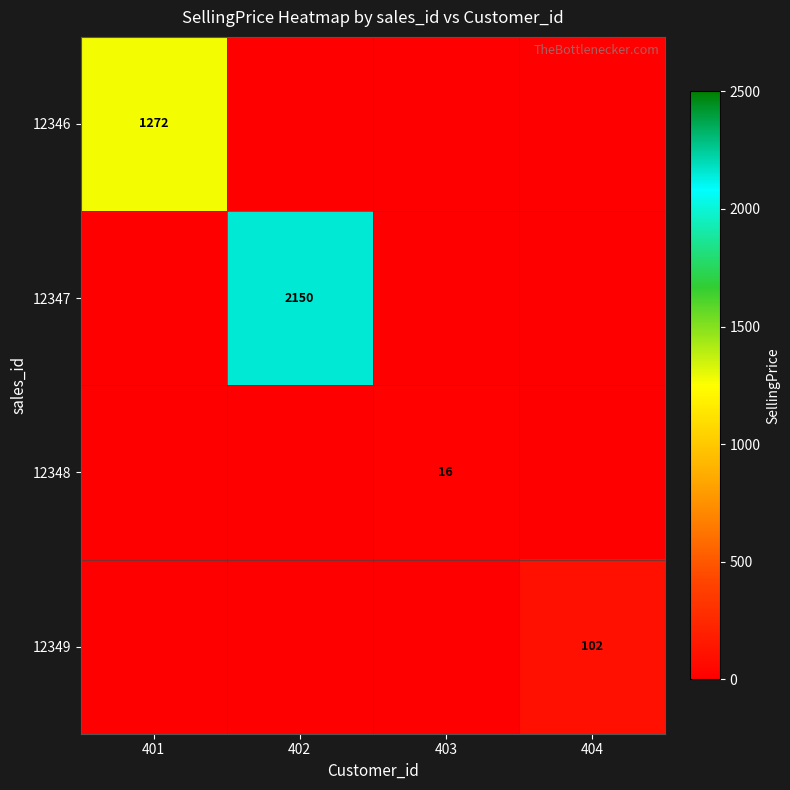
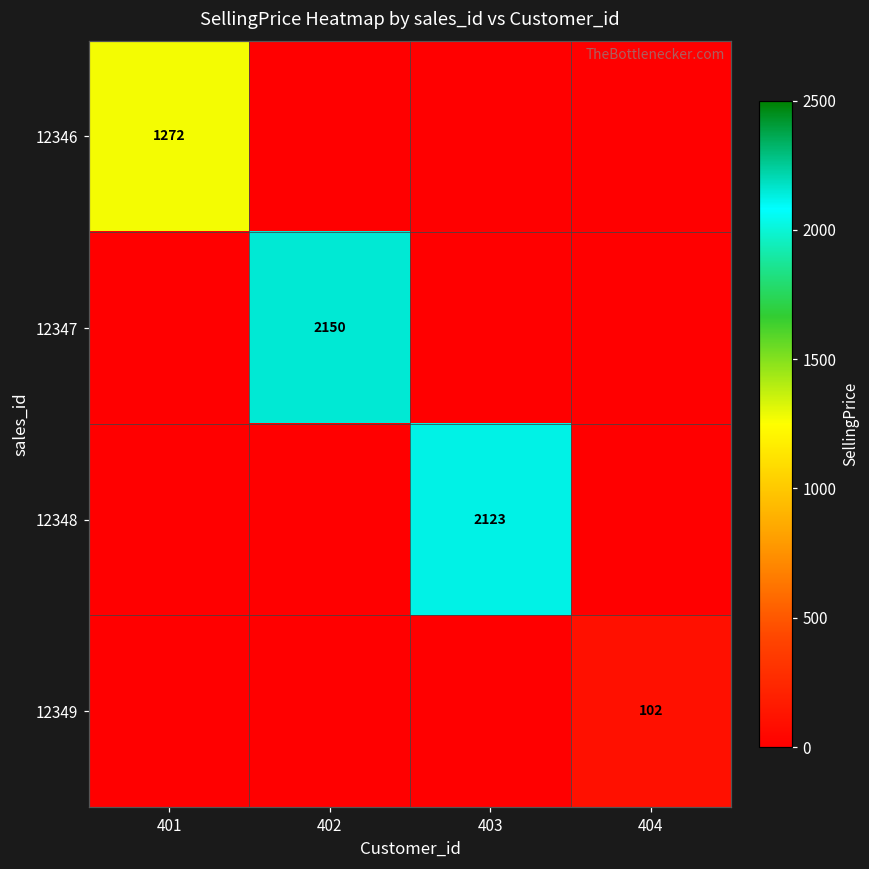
  {
    "12346": {
      "401": 1272
    },
    "12347": {
      "402": 2150
    },
    "12348": {
-     "403": 16
+     "403": 2123
    },
    "12349": {
      "404": 102
    }
  }
